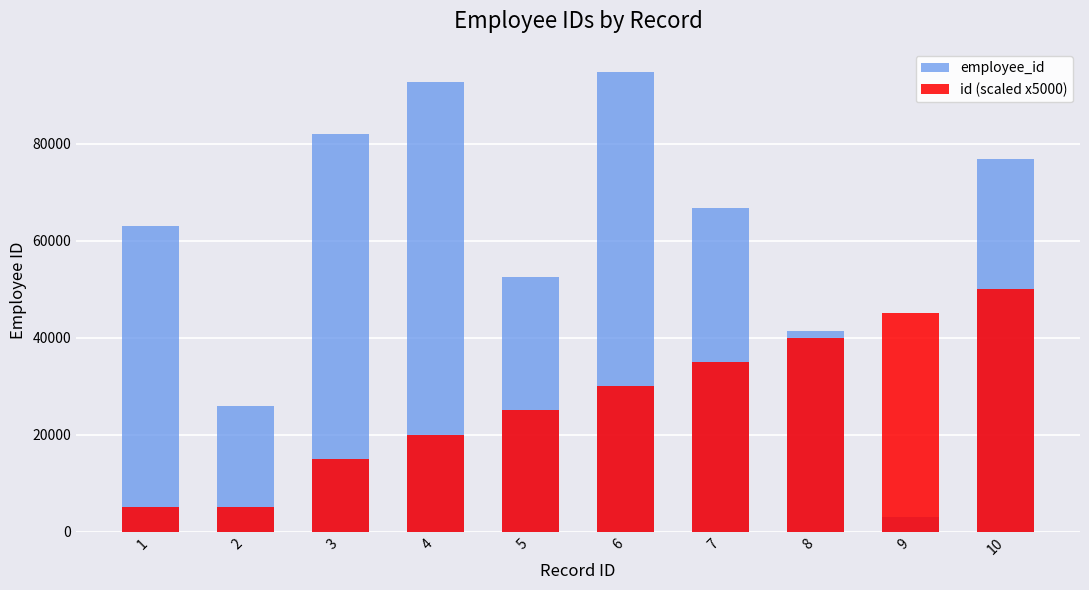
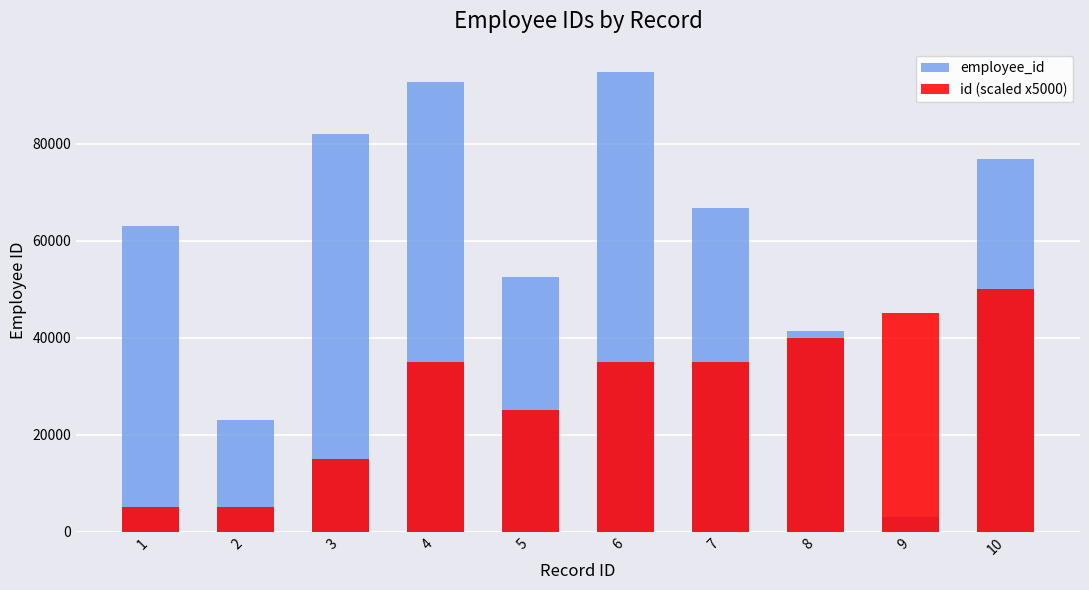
  {
    "employee_id": {
      "1": 63000,
-     "2": 26000,
+     "2": 23000,
      "3": 82000,
      "4": 93000,
      "5": 52000,
      "6": 95000,
      "7": 67000,
      "8": 41000,
      "10": 77000
    },
    "id (scaled x5000)": {
-     "4": 20000,
-     "6": 30000,
+     "4": 35000,
+     "6": 35000,
      "9": 45000
    }
  }
